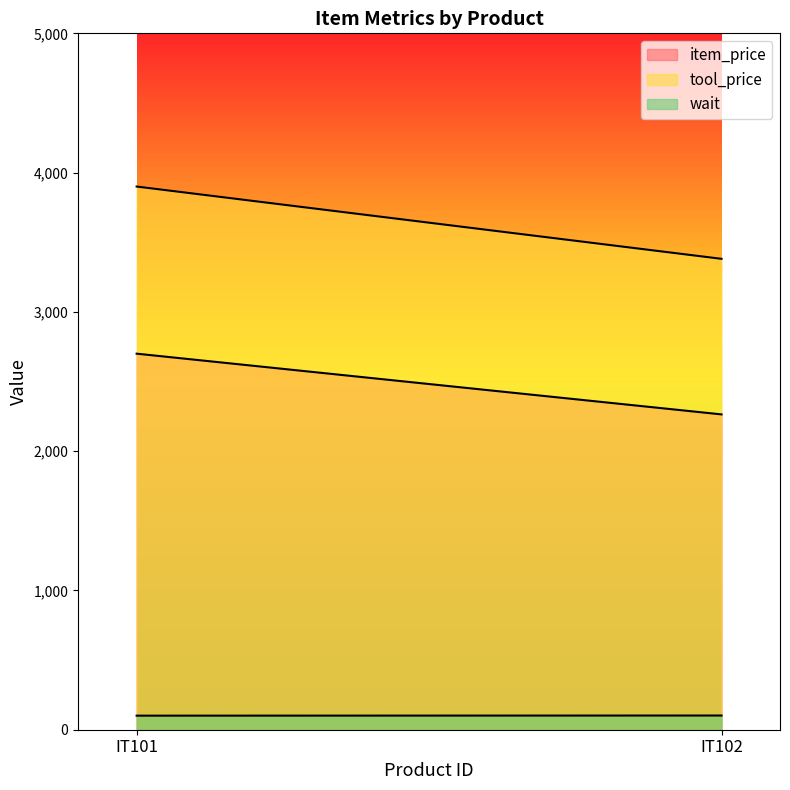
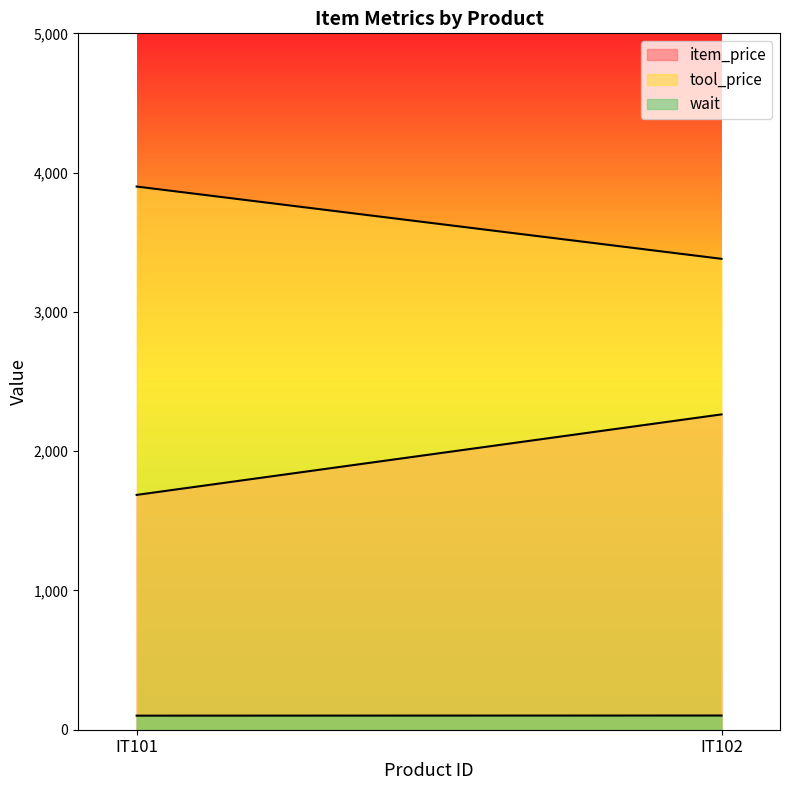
  {
    "item_price": {
-     "IT101": "2,700",
+     "IT101": "1,690",
      "IT102": "2,260"
    },
    "tool_price": {
      "IT101": "3,900",
      "IT102": "3,380"
    },
    "wait": {
      "IT101": "100",
      "IT102": "100"
    }
  }
